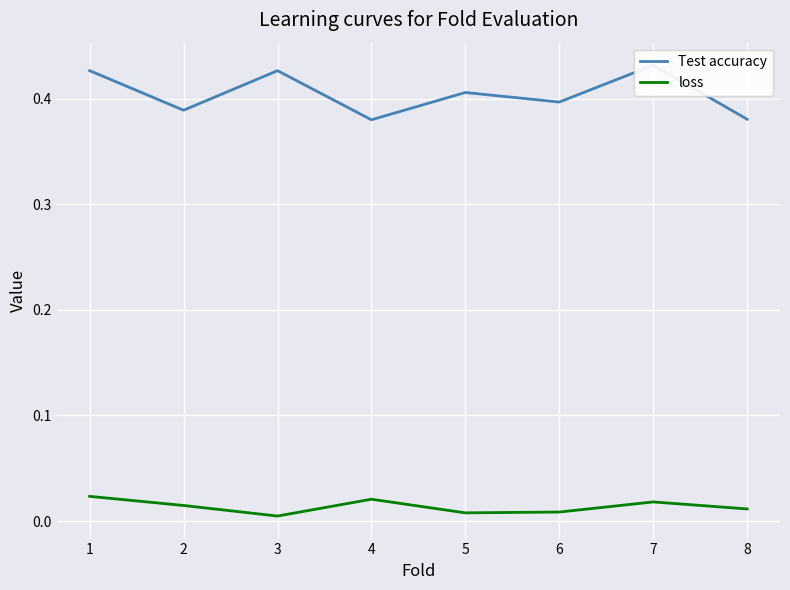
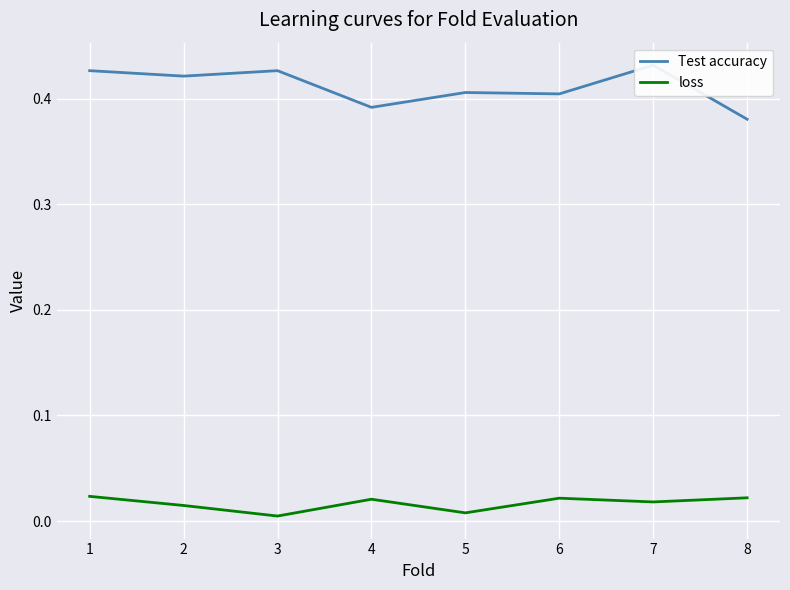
  {
    "Test accuracy": {
      "1": 0.426,
-     "2": 0.389,
+     "2": 0.421,
      "3": 0.426,
-     "4": 0.380,
+     "4": 0.392,
      "5": 0.406,
-     "6": 0.397,
+     "6": 0.404,
      "8": 0.380
    },
    "loss": {
      "1": 0.023,
      "2": 0.015,
      "3": 0.005,
      "4": 0.021,
      "5": 0.008,
-     "6": 0.009,
+     "6": 0.022,
      "7": 0.018,
-     "8": 0.011
+     "8": 0.022
    }
  }
